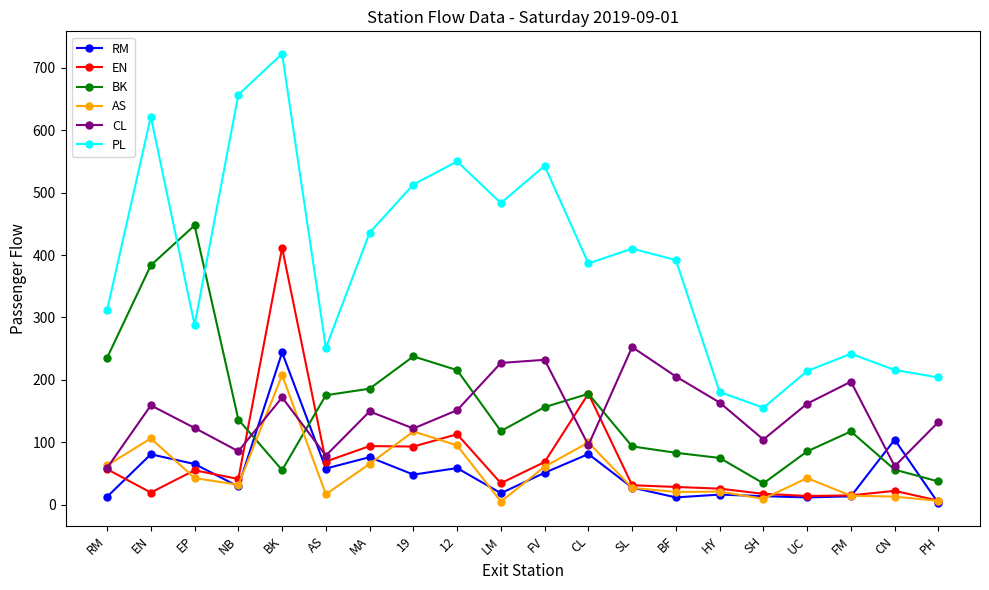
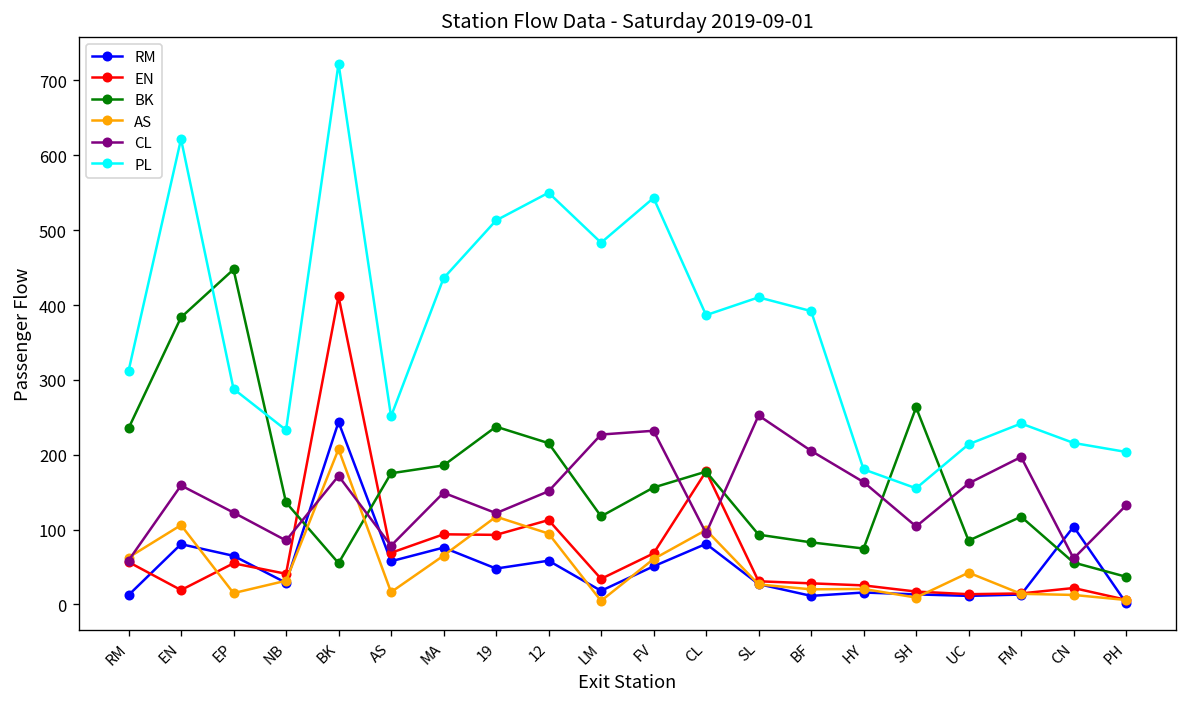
  {
    "RM": {
      "RM": 10,
      "EN": 80,
      "EP": 70,
      "BK": 240,
      "AS": 60,
      "MA": 80,
      "19": 50,
      "12": 60,
      "LM": 20,
      "FV": 50,
      "CL": 80,
      "BF": 10,
      "HY": 20,
      "CN": 100
    },
    "EN": {
      "EN": 20,
      "EP": 60,
      "NB": 40,
      "BK": 410,
      "AS": 70,
      "MA": 90,
      "19": 90,
      "12": 110,
      "LM": 30,
      "FV": 70,
      "BF": 30,
      "HY": 30,
      "CN": 20
    },
    "BK": {
      "RM": 240,
      "EN": 380,
      "EP": 450,
      "NB": 140,
      "BK": 60,
      "AS": 180,
      "MA": 190,
      "19": 240,
      "12": 220,
      "LM": 120,
      "FV": 160,
      "SL": 90,
      "BF": 80,
      "HY": 70,
-     "SH": 30,
+     "SH": 260,
      "UC": 90,
      "FM": 120,
      "CN": 60,
      "PH": 40
    },
    "AS": {
      "EN": 110,
-     "EP": 40,
+     "EP": 20,
      "BK": 210,
      "AS": 20,
      "MA": 70,
      "19": 120,
      "12": 90,
      "LM": 0,
      "FV": 60,
      "CL": 100,
      "BF": 20,
      "HY": 20,
      "SH": 10,
      "UC": 40,
      "CN": 10
    },
    "CL": {
      "EN": 160,
      "EP": 120,
      "NB": 90,
      "BK": 170,
      "AS": 80,
      "MA": 150,
      "19": 120,
      "12": 150,
      "LM": 230,
      "FV": 230,
      "CL": 100,
      "SL": 250,
      "BF": 210,
      "HY": 160,
      "SH": 100,
      "UC": 160,
      "FM": 200,
      "CN": 60,
      "PH": 130
    },
    "PL": {
      "RM": 310,
      "EN": 620,
      "EP": 290,
-     "NB": 660,
+     "NB": 230,
      "BK": 720,
      "AS": 250,
      "MA": 440,
      "19": 510,
      "12": 550,
      "LM": 480,
      "FV": 540,
      "CL": 390,
      "SL": 410,
      "BF": 390,
      "HY": 180,
      "SH": 160,
      "UC": 210,
      "FM": 240,
      "CN": 220,
      "PH": 200
    }
  }
